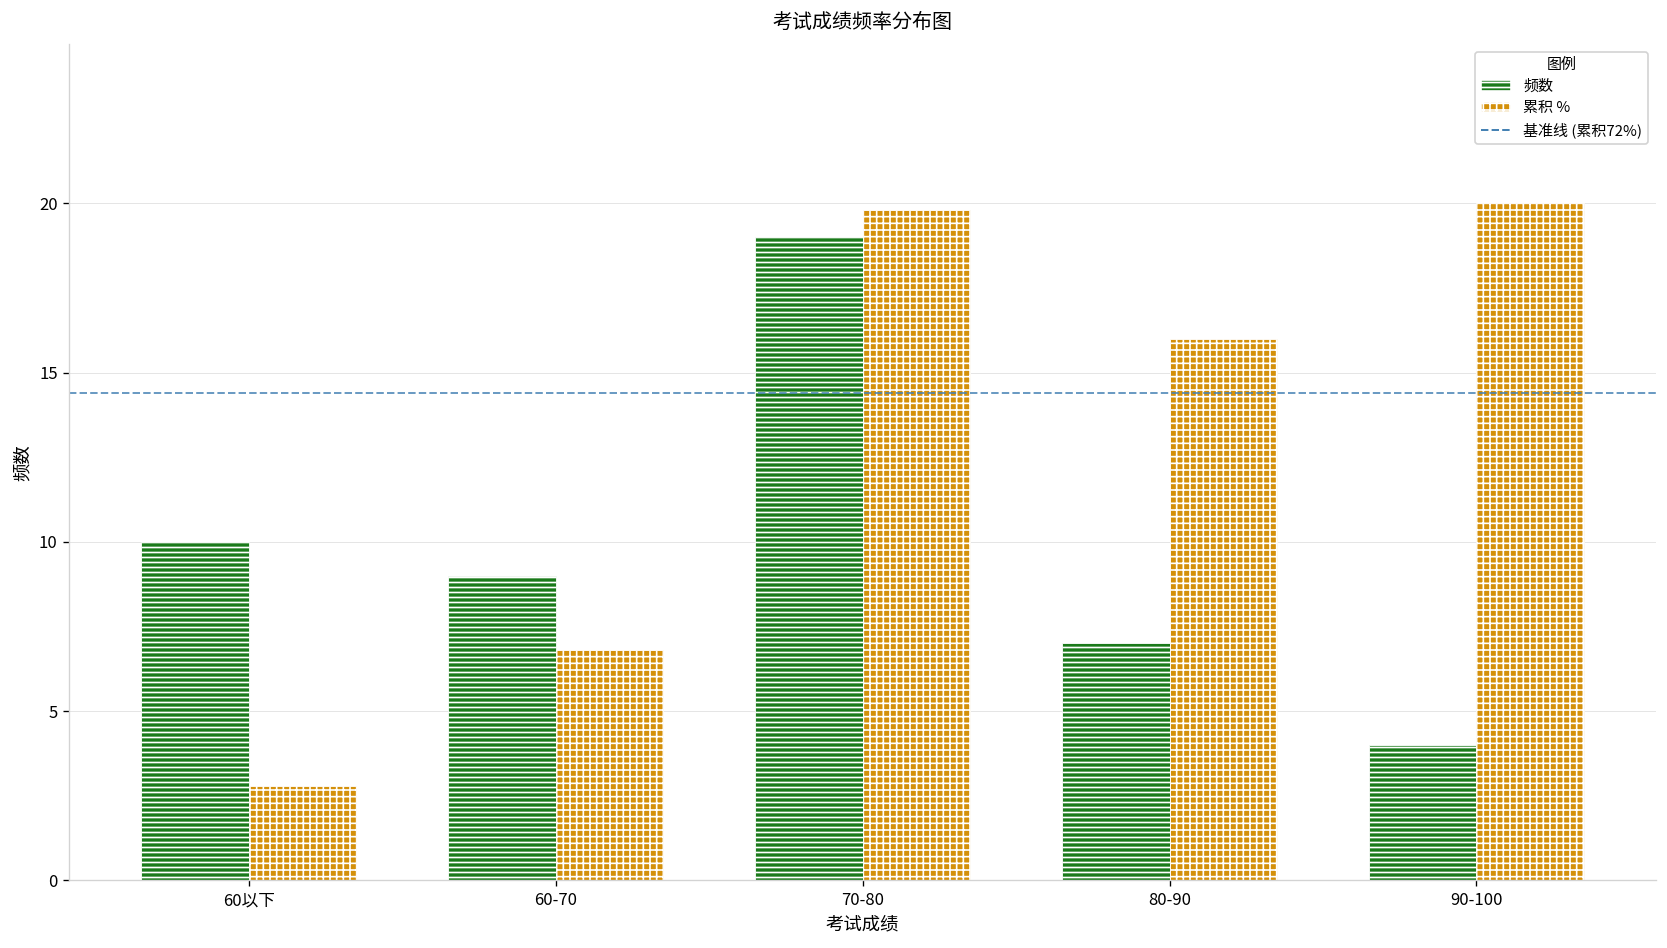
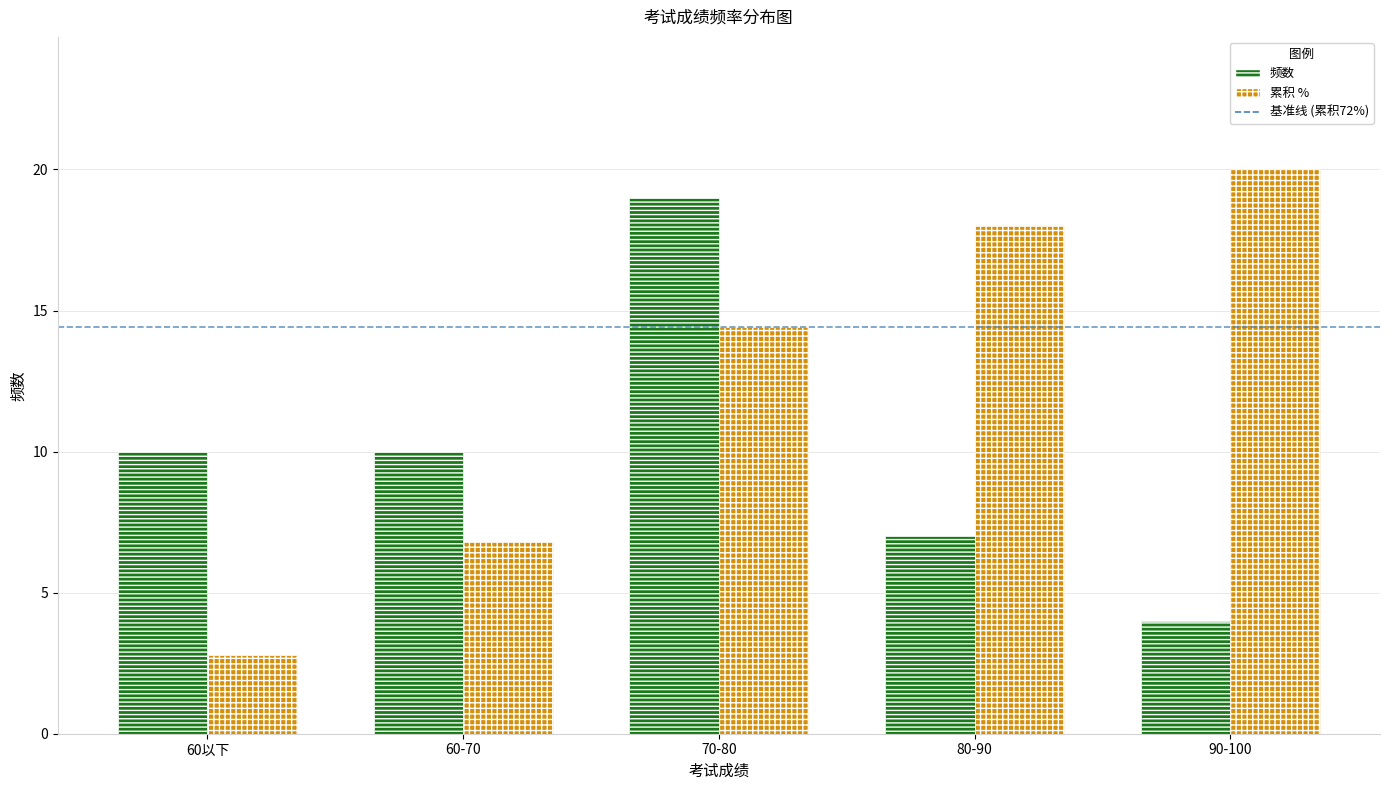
  {
    "频数": {
      "60以下": 10,
-     "60-70": 9,
+     "60-70": 10,
      "70-80": 19,
      "80-90": 7,
      "90-100": 4
    },
    "累积 %": {
      "60以下": 2.8,
      "60-70": 6.8,
-     "70-80": 19.8,
-     "80-90": 16.0,
+     "70-80": 14.4,
+     "80-90": 18.0,
      "90-100": 20.0
    }
  }
